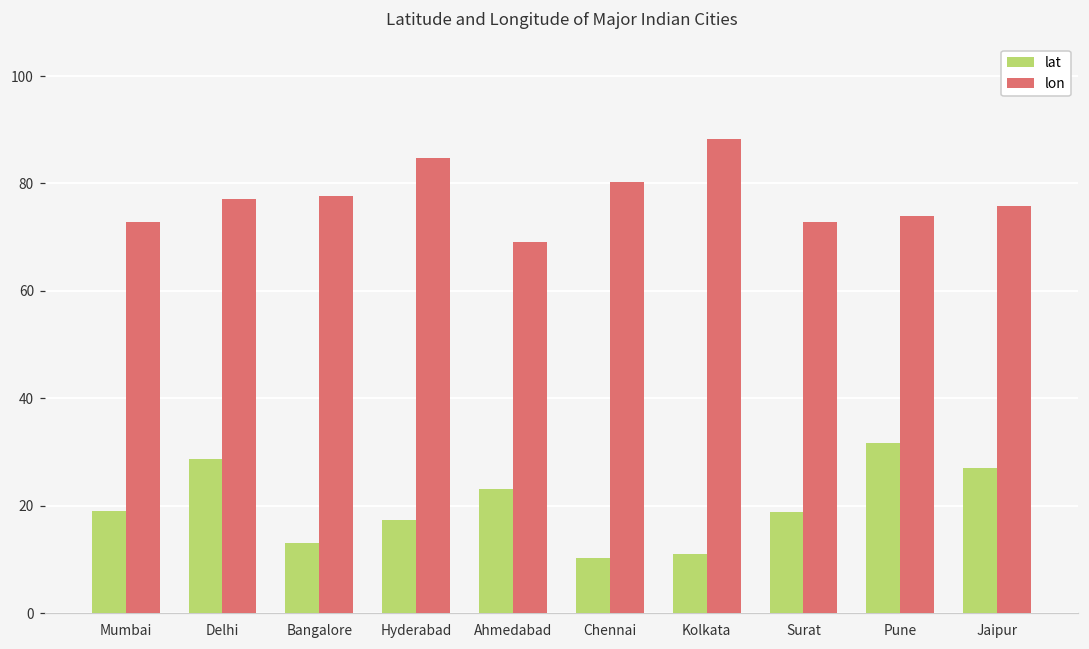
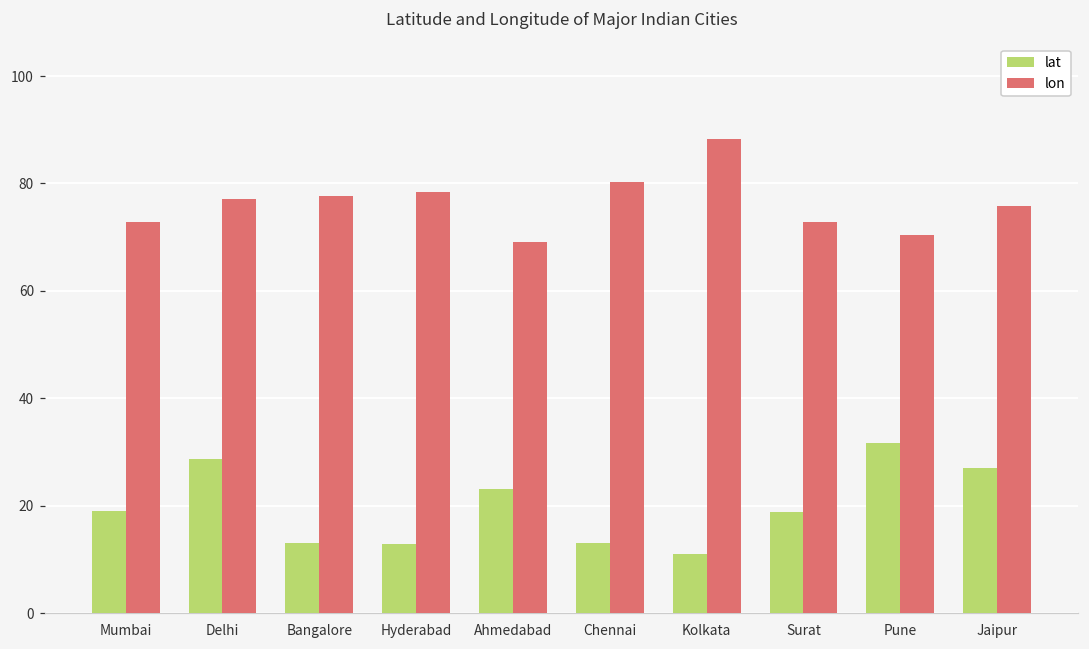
  {
    "lat": {
      "Mumbai": 19,
      "Delhi": 29,
      "Bangalore": 13,
-     "Hyderabad": 17,
+     "Hyderabad": 13,
      "Ahmedabad": 23,
-     "Chennai": 10,
+     "Chennai": 13,
      "Kolkata": 11,
      "Surat": 19,
      "Pune": 32,
      "Jaipur": 27
    },
    "lon": {
      "Mumbai": 73,
      "Delhi": 77,
      "Bangalore": 78,
-     "Hyderabad": 85,
+     "Hyderabad": 78,
      "Ahmedabad": 69,
      "Chennai": 80,
      "Kolkata": 88,
      "Surat": 73,
-     "Pune": 74,
+     "Pune": 70,
      "Jaipur": 76
    }
  }
